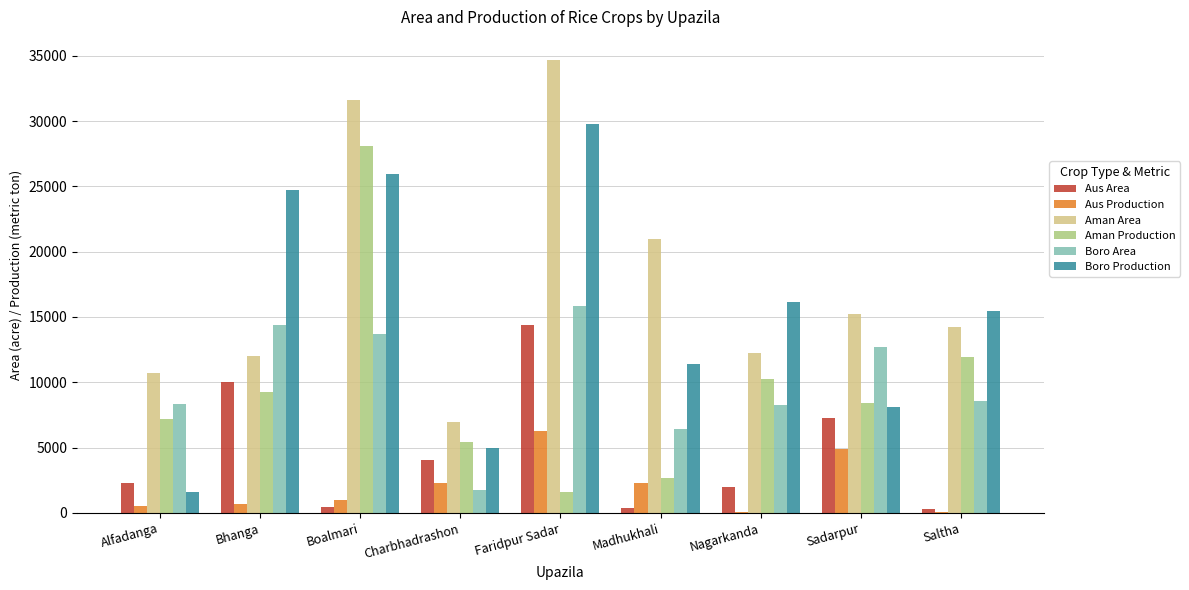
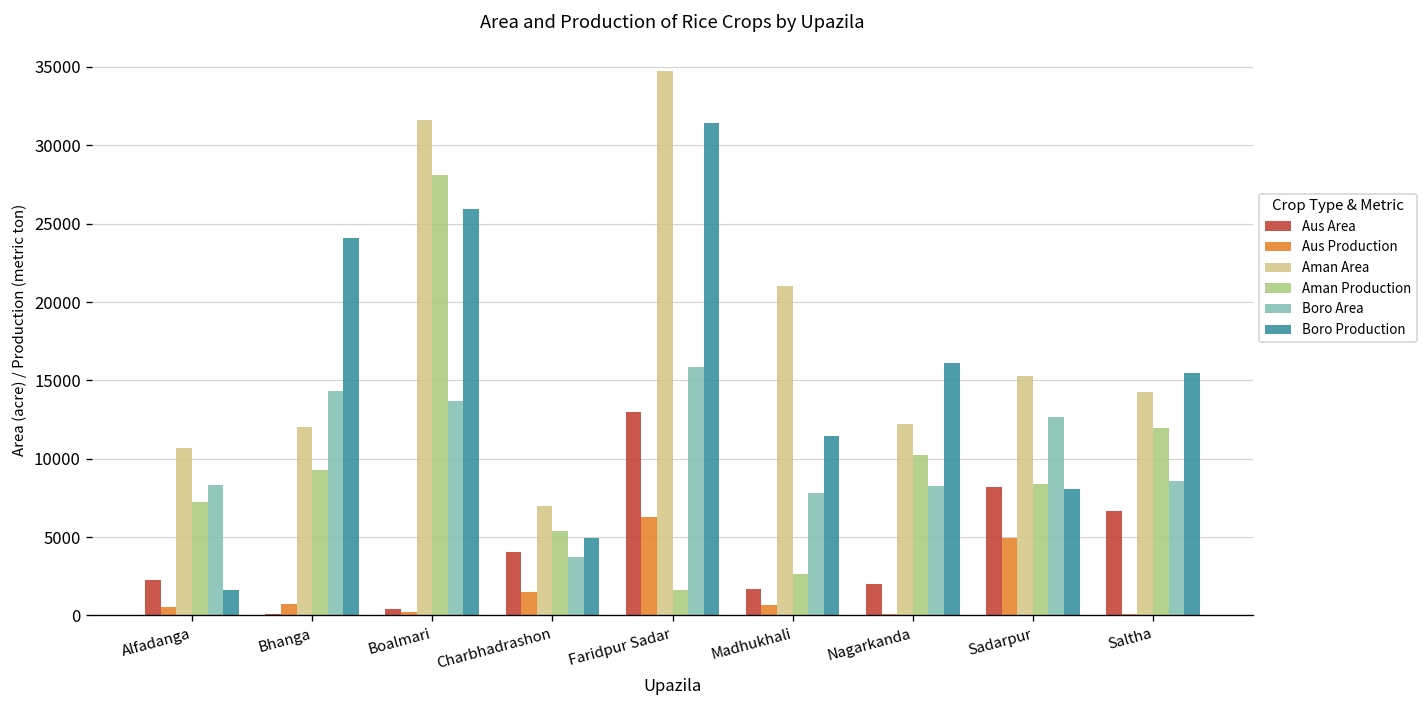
  {
    "Aus Area": {
      "Alfadanga": 2300,
-     "Bhanga": 10000,
+     "Bhanga": 100,
      "Boalmari": 400,
      "Charbhadrashon": 4100,
-     "Faridpur Sadar": 14400,
-     "Madhukhali": 400,
+     "Faridpur Sadar": 13000,
+     "Madhukhali": 1700,
      "Nagarkanda": 2000,
-     "Sadarpur": 7300,
-     "Saltha": 300
+     "Sadarpur": 8200,
+     "Saltha": 6600
    },
    "Aus Production": {
      "Alfadanga": 600,
      "Bhanga": 700,
-     "Boalmari": 1000,
-     "Charbhadrashon": 2300,
+     "Boalmari": 200,
+     "Charbhadrashon": 1500,
      "Faridpur Sadar": 6300,
-     "Madhukhali": 2300,
+     "Madhukhali": 700,
      "Sadarpur": 4900
    },
    "Boro Area": {
      "Alfadanga": 8300,
      "Bhanga": 14400,
      "Boalmari": 13700,
-     "Charbhadrashon": 1700,
+     "Charbhadrashon": 3700,
      "Faridpur Sadar": 15900,
-     "Madhukhali": 6400,
+     "Madhukhali": 7800,
      "Nagarkanda": 8300,
      "Sadarpur": 12700,
      "Saltha": 8600
    },
    "Boro Production": {
      "Alfadanga": 1600,
-     "Bhanga": 24700,
+     "Bhanga": 24100,
      "Boalmari": 26000,
      "Charbhadrashon": 4900,
-     "Faridpur Sadar": 29800,
+     "Faridpur Sadar": 31400,
      "Madhukhali": 11400,
      "Nagarkanda": 16100,
      "Sadarpur": 8100,
      "Saltha": 15500
    }
  }
